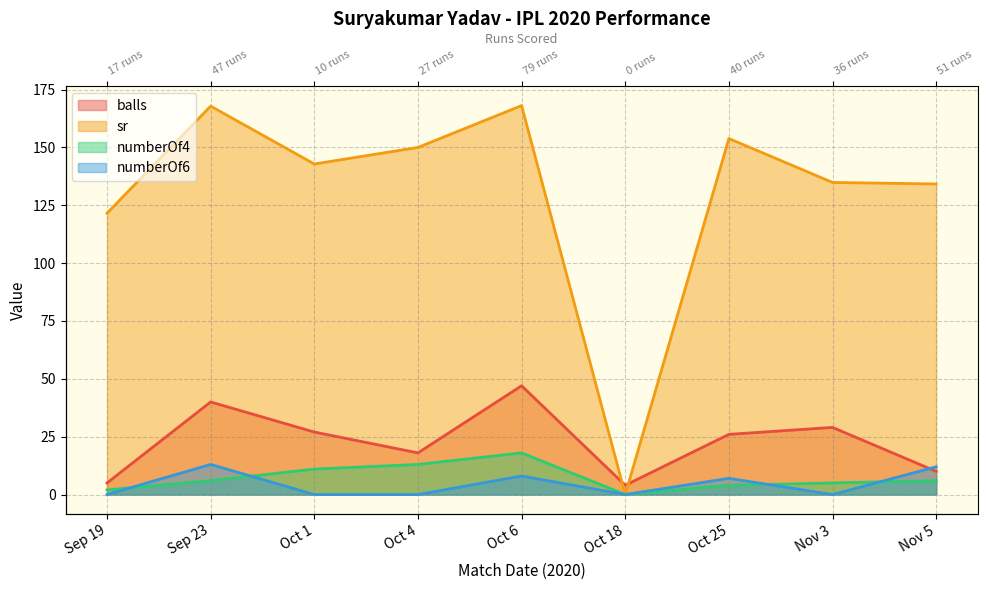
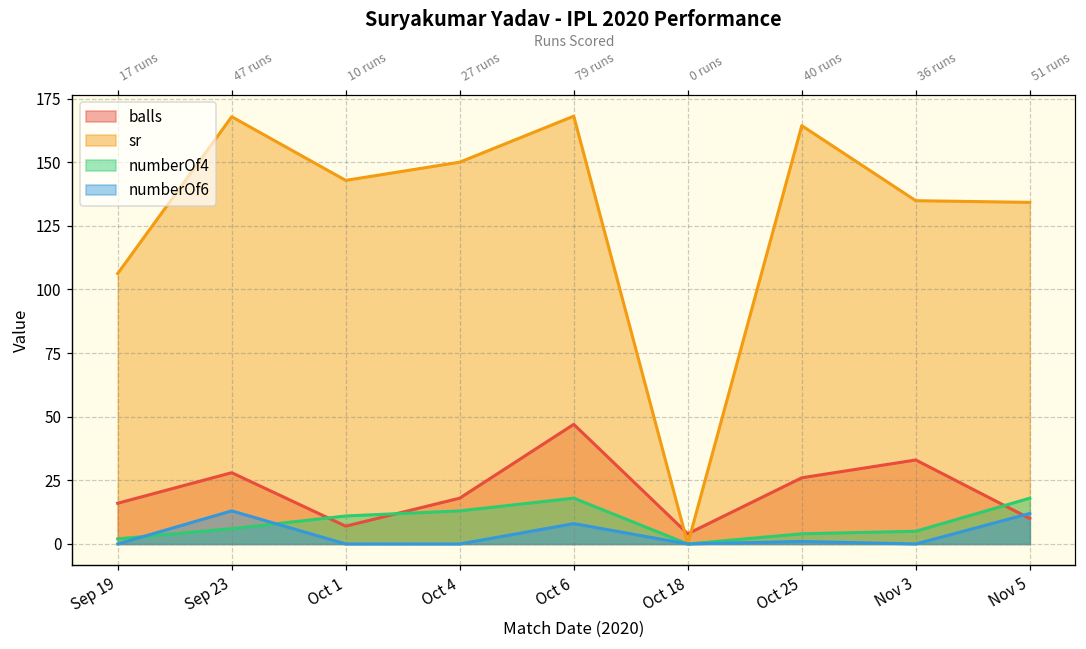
  {
    "balls": {
-     "Sep 19": 5,
-     "Sep 23": 40,
-     "Oct 1": 27,
+     "Sep 19": 16,
+     "Sep 23": 28,
+     "Oct 1": 7,
      "Oct 4": 18,
      "Oct 6": 47,
      "Oct 18": 4,
      "Oct 25": 26,
-     "Nov 3": 29,
+     "Nov 3": 33,
      "Nov 5": 10
    },
    "sr": {
-     "Sep 19": 122,
+     "Sep 19": 106,
      "Sep 23": 168,
      "Oct 1": 143,
      "Oct 4": 150,
      "Oct 6": 168,
-     "Oct 25": 154,
+     "Oct 25": 164,
      "Nov 3": 135,
      "Nov 5": 134
    },
    "numberOf4": {
      "Sep 19": 2,
      "Sep 23": 6,
      "Oct 1": 11,
      "Oct 4": 13,
      "Oct 6": 18,
      "Oct 25": 4,
      "Nov 3": 5,
-     "Nov 5": 6
+     "Nov 5": 18
    },
    "numberOf6": {
      "Sep 19": 0,
      "Sep 23": 13,
      "Oct 1": 0,
      "Oct 4": 0,
      "Oct 6": 8,
-     "Oct 25": 7,
+     "Oct 25": 1,
      "Nov 3": 0,
      "Nov 5": 12
    }
  }
